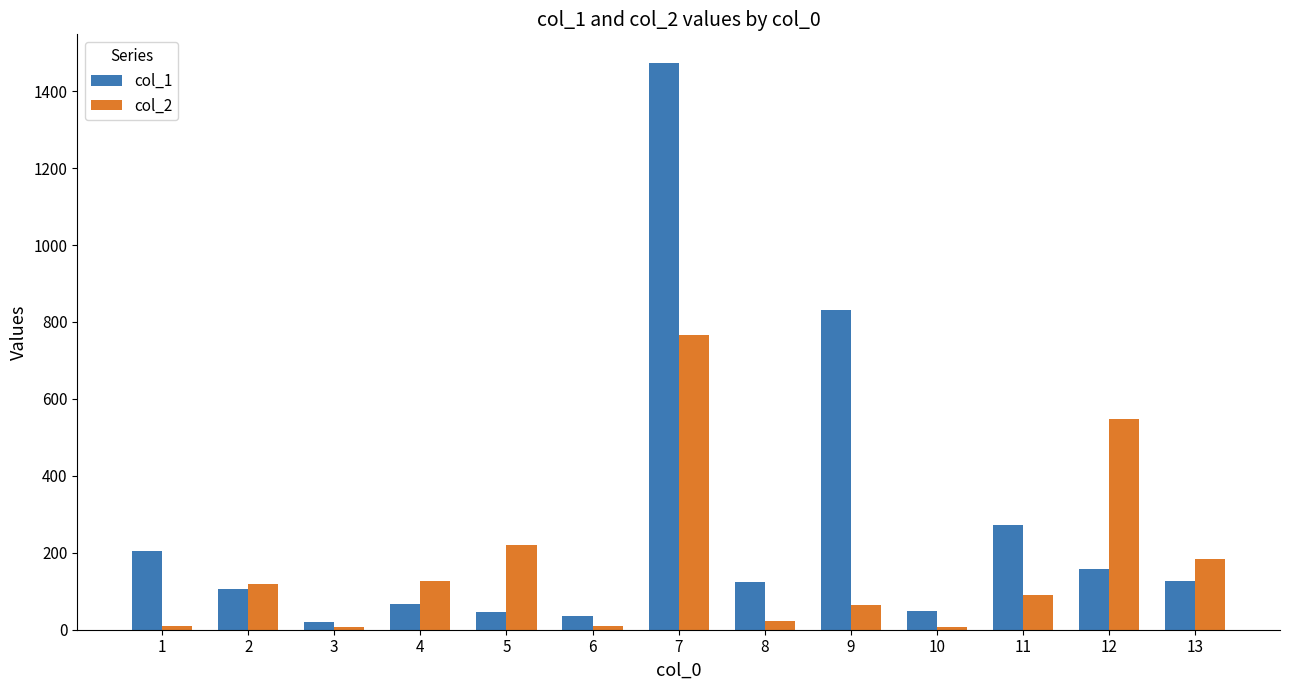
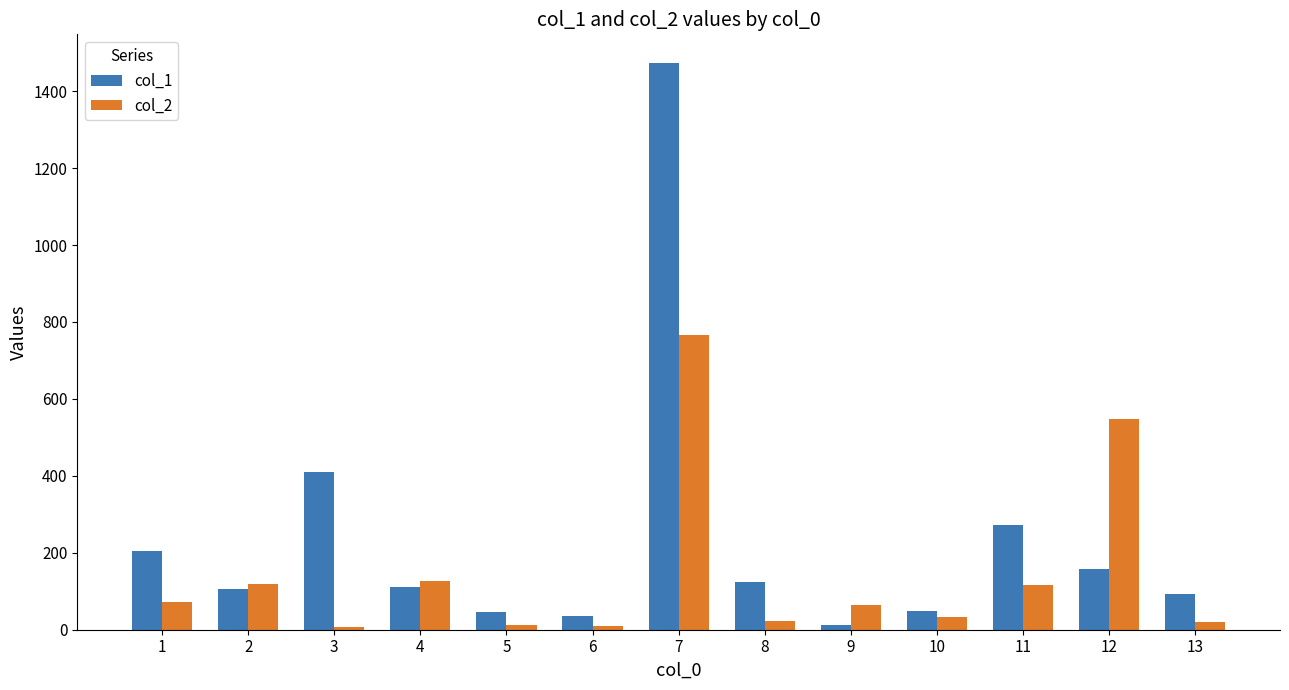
  {
    "col_1": {
      "1": 210,
      "2": 110,
-     "3": 20,
-     "4": 70,
+     "3": 410,
+     "4": 110,
      "5": 50,
      "6": 40,
      "7": 1470,
      "8": 120,
-     "9": 830,
+     "9": 10,
      "10": 50,
      "11": 270,
      "12": 160,
-     "13": 130
+     "13": 90
    },
    "col_2": {
-     "1": 10,
+     "1": 70,
      "2": 120,
      "3": 10,
      "4": 130,
-     "5": 220,
+     "5": 10,
      "6": 10,
      "7": 770,
      "8": 20,
      "9": 60,
-     "10": 10,
-     "11": 90,
+     "10": 30,
+     "11": 120,
      "12": 550,
-     "13": 180
+     "13": 20
    }
  }
